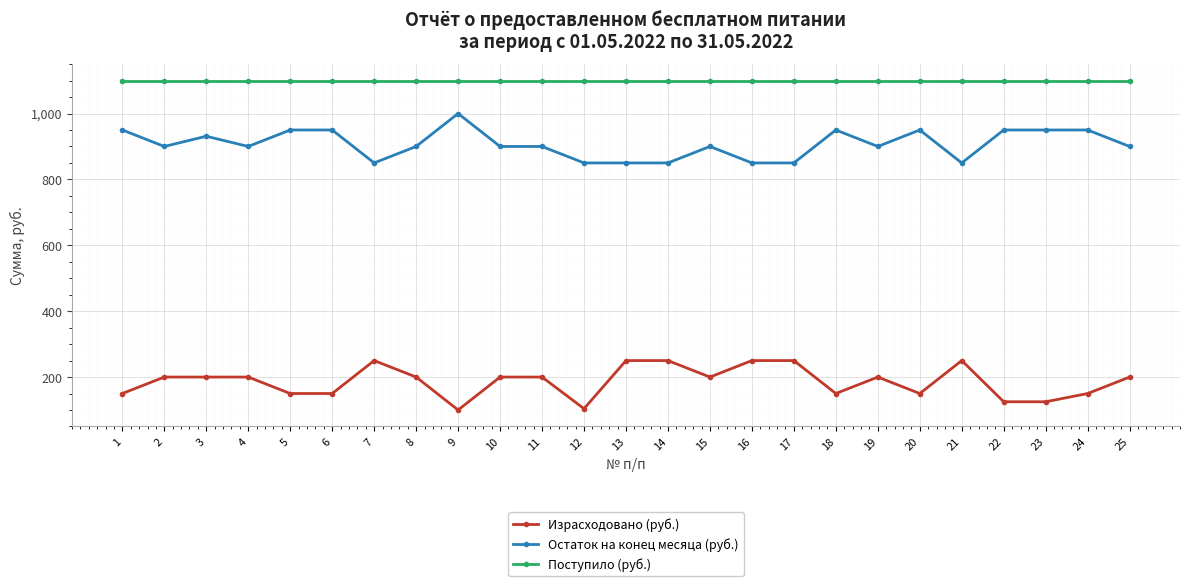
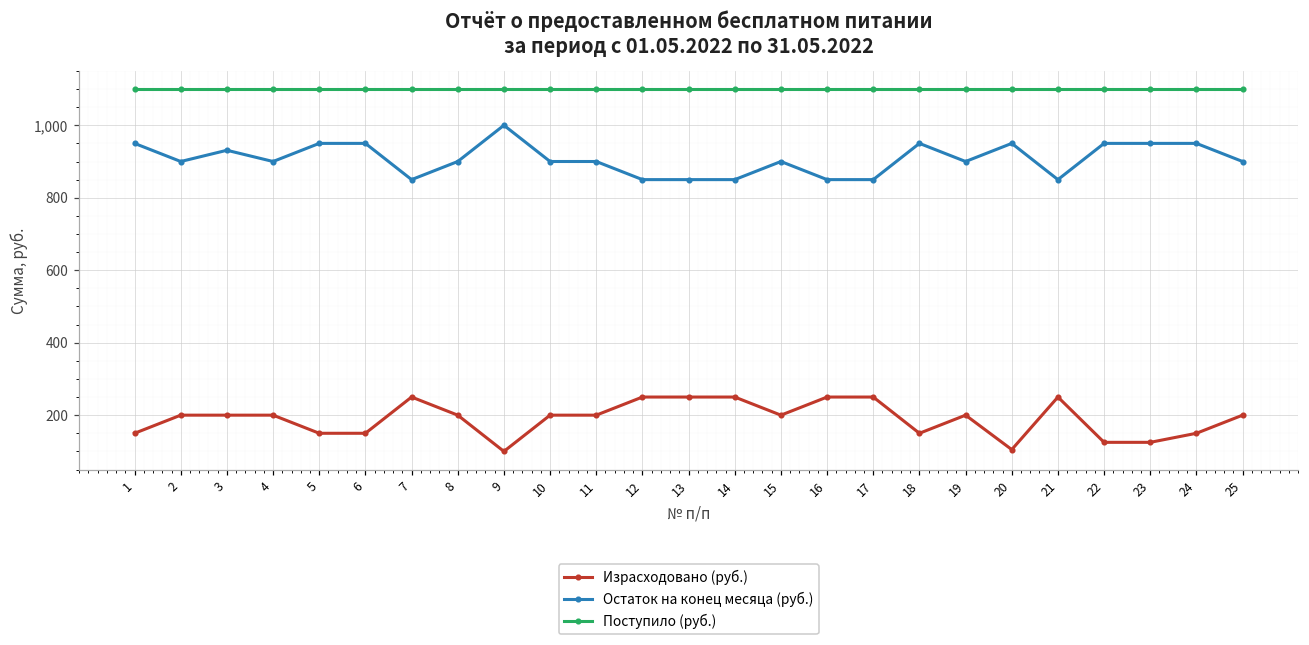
  {
    "Израсходовано (руб.)": {
      "1": "150",
      "2": "200",
      "3": "200",
      "4": "200",
      "5": "150",
      "6": "150",
      "7": "250",
      "8": "200",
      "9": "100",
      "10": "200",
      "11": "200",
-     "12": "100",
+     "12": "250",
      "13": "250",
      "14": "250",
      "15": "200",
      "16": "250",
      "17": "250",
      "18": "150",
      "19": "200",
-     "20": "150",
+     "20": "110",
      "21": "250",
      "22": "130",
      "23": "130",
      "24": "150",
      "25": "200"
    },
    "Остаток на конец месяца (руб.)": {
      "1": "950",
      "2": "900",
      "3": "930",
      "4": "900",
      "5": "950",
      "6": "950",
      "7": "850",
      "8": "900",
      "9": "1,000",
      "10": "900",
      "11": "900",
      "12": "850",
      "13": "850",
      "14": "850",
      "15": "900",
      "16": "850",
      "17": "850",
      "18": "950",
      "19": "900",
      "20": "950",
      "21": "850",
      "22": "950",
      "23": "950",
      "24": "950",
      "25": "900"
    },
    "Поступило (руб.)": {
      "1": "1,100",
      "2": "1,100",
      "3": "1,100",
      "4": "1,100",
      "5": "1,100",
      "6": "1,100",
      "7": "1,100",
      "8": "1,100",
      "9": "1,100",
      "10": "1,100",
      "11": "1,100",
      "12": "1,100",
      "13": "1,100",
      "14": "1,100",
      "15": "1,100",
      "16": "1,100",
      "17": "1,100",
      "18": "1,100",
      "19": "1,100",
      "20": "1,100",
      "21": "1,100",
      "22": "1,100",
      "23": "1,100",
      "24": "1,100",
      "25": "1,100"
    }
  }
